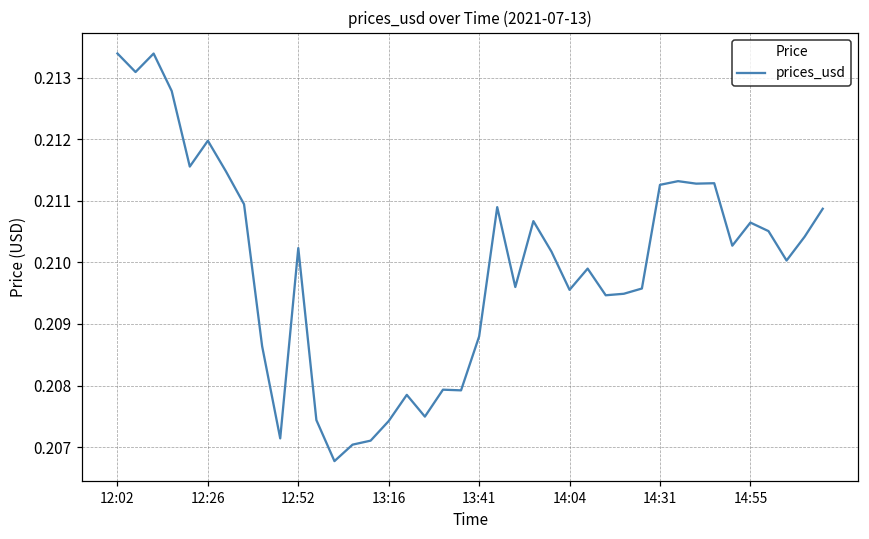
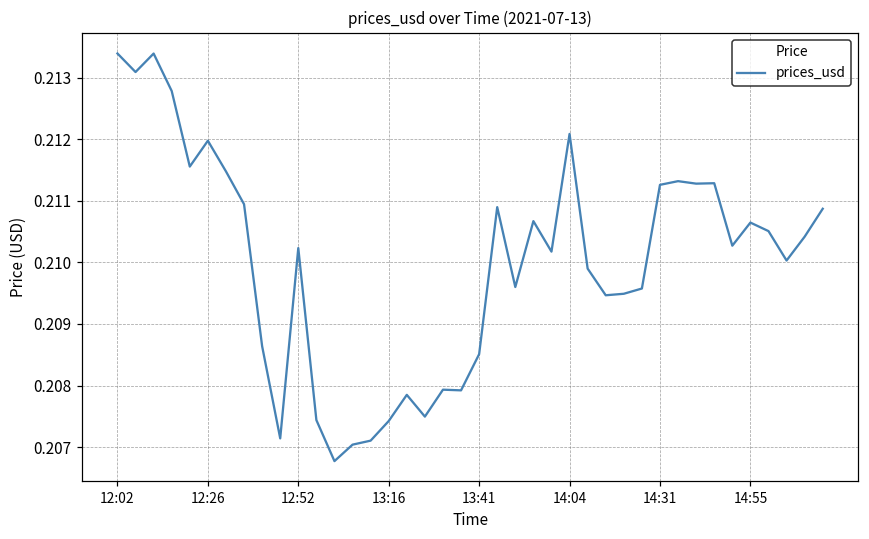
  {
    "12:02": 0.2134,
    "12:26": 0.2120,
    "12:52": 0.2102,
    "13:16": 0.2074,
-   "13:41": 0.2088,
-   "14:04": 0.2096,
+   "13:41": 0.2085,
+   "14:04": 0.2121,
    "14:31": 0.2113,
    "14:55": 0.2106
  }
